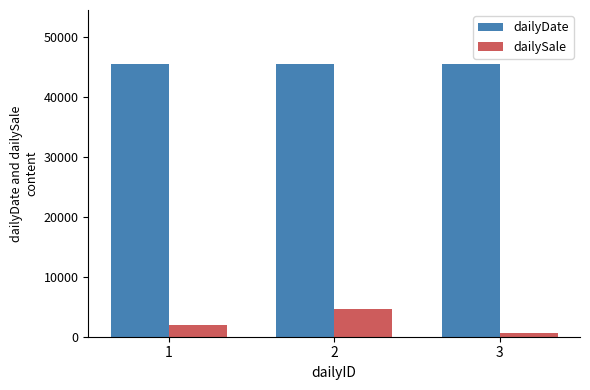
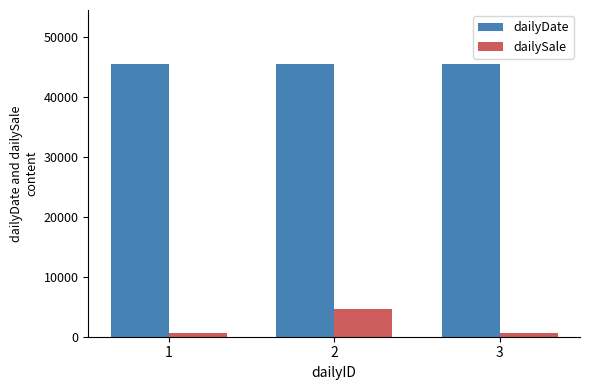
  {
    "dailyDate": {
      "1": 45000,
      "2": 45000,
      "3": 45000
    },
    "dailySale": {
-     "1": 2000,
+     "1": 1000,
      "2": 5000,
      "3": 1000
    }
  }
